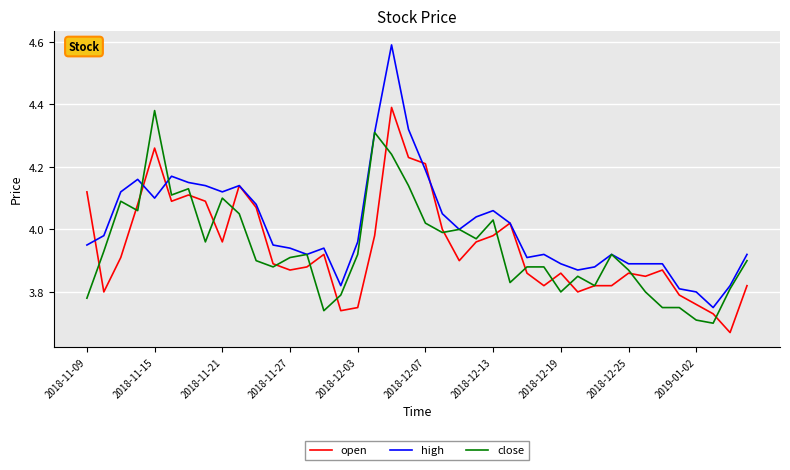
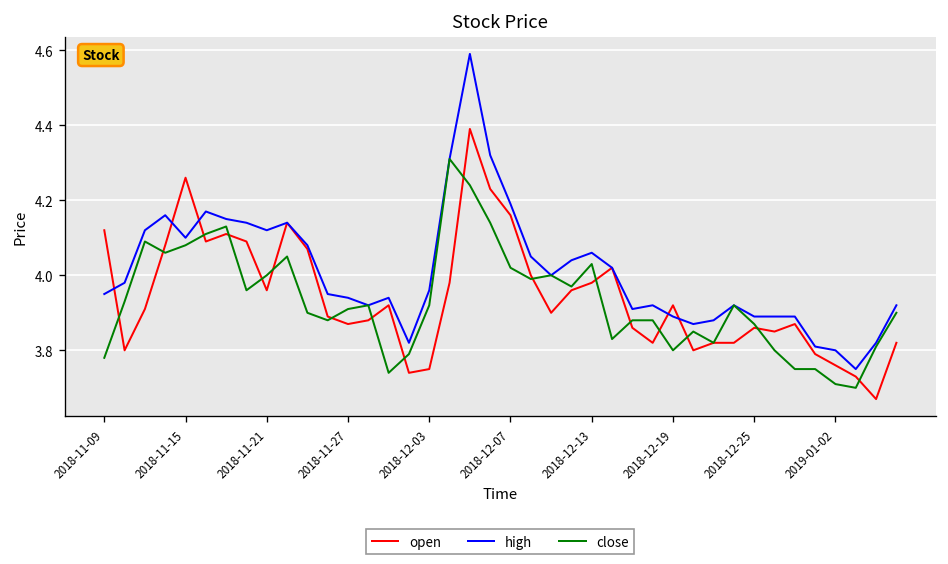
  {
    "open": {
      "2018-11-09": 4.12,
      "2018-11-15": 4.26,
      "2018-11-21": 3.96,
      "2018-11-27": 3.87,
      "2018-12-03": 3.75,
-     "2018-12-07": 4.21,
+     "2018-12-07": 4.16,
      "2018-12-13": 3.98,
-     "2018-12-19": 3.86,
+     "2018-12-19": 3.92,
      "2018-12-25": 3.86,
      "2019-01-02": 3.76
    },
    "high": {
      "2018-11-09": 3.95,
      "2018-11-15": 4.10,
      "2018-11-21": 4.12,
      "2018-11-27": 3.94,
      "2018-12-03": 3.96,
      "2018-12-07": 4.19,
      "2018-12-13": 4.06,
      "2018-12-19": 3.89,
      "2018-12-25": 3.89,
      "2019-01-02": 3.80
    },
    "close": {
      "2018-11-09": 3.78,
-     "2018-11-15": 4.38,
-     "2018-11-21": 4.1,
+     "2018-11-15": 4.08,
+     "2018-11-21": 4.0,
      "2018-11-27": 3.91,
      "2018-12-03": 3.92,
      "2018-12-07": 4.02,
      "2018-12-13": 4.03,
      "2018-12-19": 3.80,
      "2018-12-25": 3.87,
      "2019-01-02": 3.71
    }
  }
